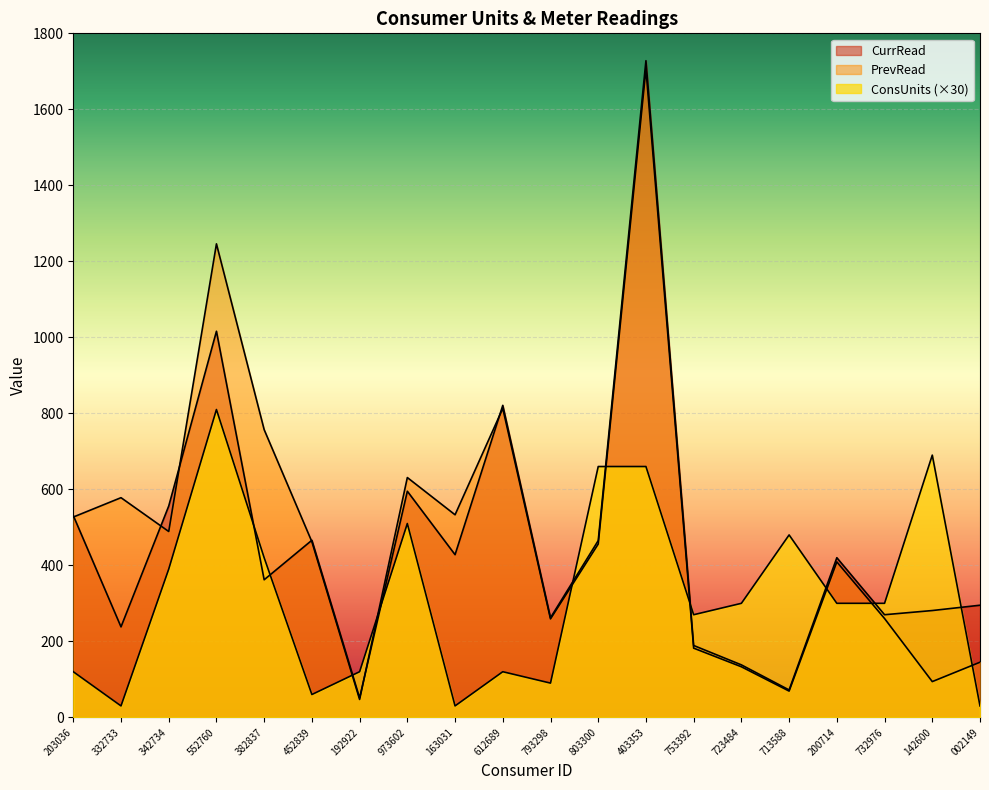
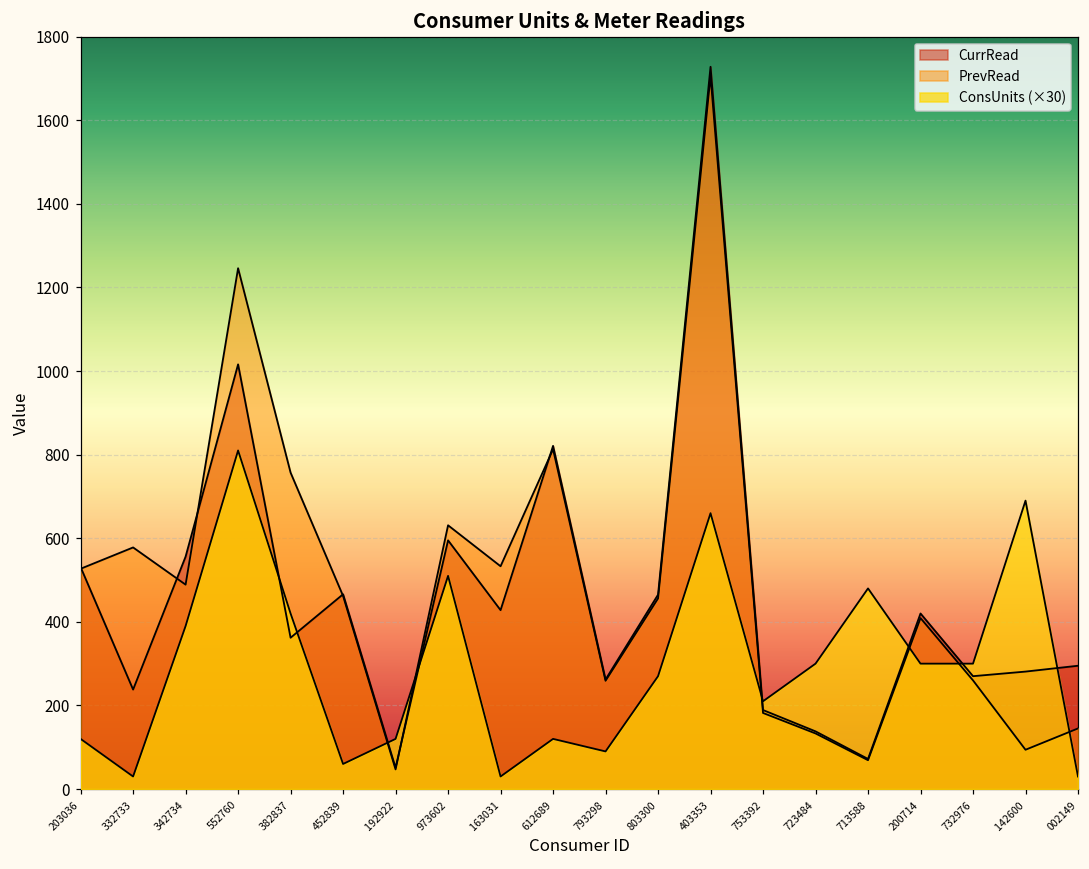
  {
    "CurrRead": {
      "332733": 240,
      "342734": 560,
      "552760": 1020,
      "382837": 360,
      "973602": 600,
      "163031": 430,
      "612689": 820,
      "803300": 470,
      "403353": 1730,
      "753392": 190,
      "200714": 420,
      "732976": 270,
      "142600": 280,
      "002149": 300
    },
    "PrevRead": {
      "332733": 580,
      "342734": 490,
      "552760": 1250,
      "382837": 760,
      "973602": 630,
      "163031": 530,
      "612689": 810,
      "803300": 460,
      "403353": 1710,
      "753392": 180,
      "200714": 410,
      "732976": 260,
      "142600": 90,
      "002149": 150
    },
    "ConsUnits (×30)": {
      "203036": 120,
      "332733": 30,
      "342734": 390,
      "552760": 810,
      "382837": 420,
      "452839": 60,
      "192922": 120,
      "973602": 510,
      "163031": 30,
      "612689": 120,
      "793298": 90,
-     "803300": 660,
+     "803300": 270,
      "403353": 660,
-     "753392": 270,
+     "753392": 210,
      "723484": 300,
      "713588": 480,
      "200714": 300,
      "732976": 300,
      "142600": 690,
      "002149": 30
    }
  }
